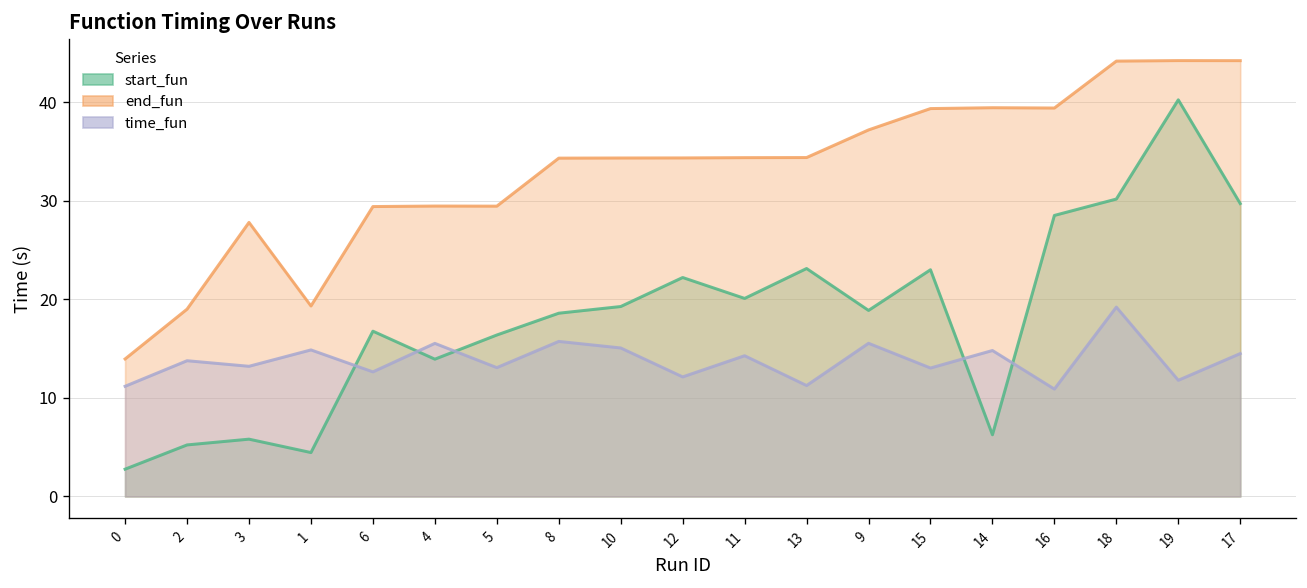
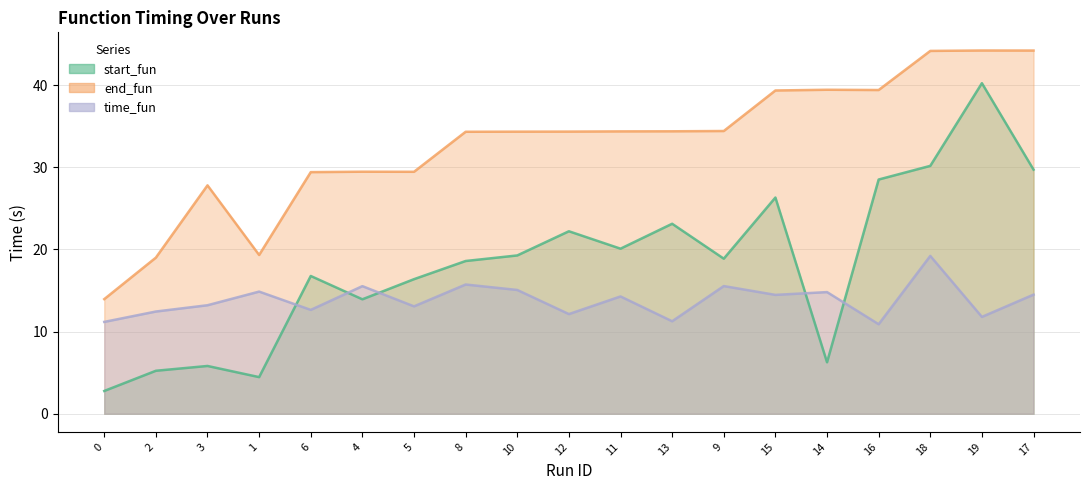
  {
    "start_fun": {
      "0": 3,
      "2": 5,
      "3": 6,
      "1": 4,
      "6": 17,
      "4": 14,
      "5": 16,
      "8": 19,
      "10": 19,
      "12": 22,
      "11": 20,
      "13": 23,
      "9": 19,
-     "15": 23,
+     "15": 26,
      "14": 6,
      "16": 29,
      "18": 30,
      "19": 40,
      "17": 30
    },
    "end_fun": {
      "0": 14,
      "2": 19,
      "3": 28,
      "1": 19,
      "6": 29,
      "4": 29,
      "5": 29,
      "8": 34,
      "10": 34,
      "12": 34,
      "11": 34,
      "13": 34,
-     "9": 37,
+     "9": 34,
      "15": 39,
      "14": 39,
      "16": 39,
      "18": 44,
      "19": 44,
      "17": 44
    },
    "time_fun": {
      "0": 11,
-     "2": 14,
+     "2": 12,
      "3": 13,
      "1": 15,
      "6": 13,
      "4": 16,
      "5": 13,
      "8": 16,
      "10": 15,
      "12": 12,
      "11": 14,
      "13": 11,
      "9": 16,
-     "15": 13,
+     "15": 14,
      "14": 15,
      "16": 11,
      "18": 19,
      "19": 12,
      "17": 14
    }
  }
